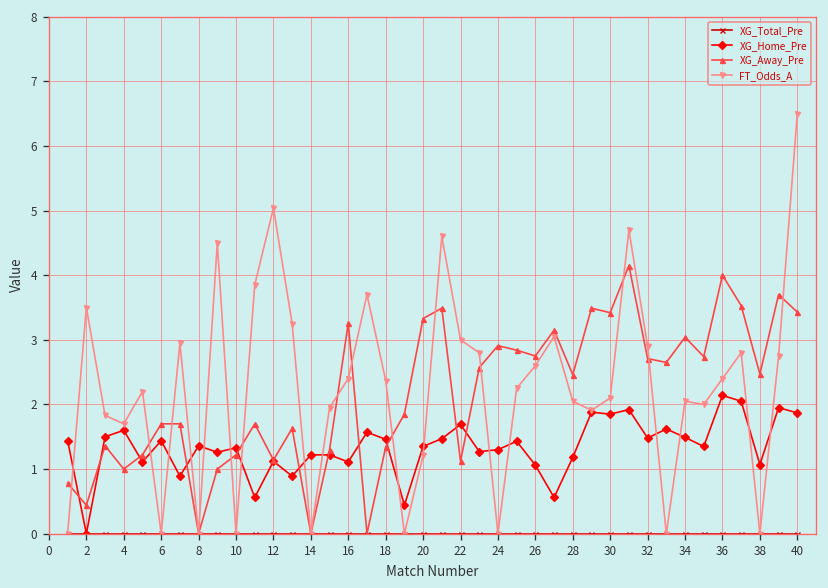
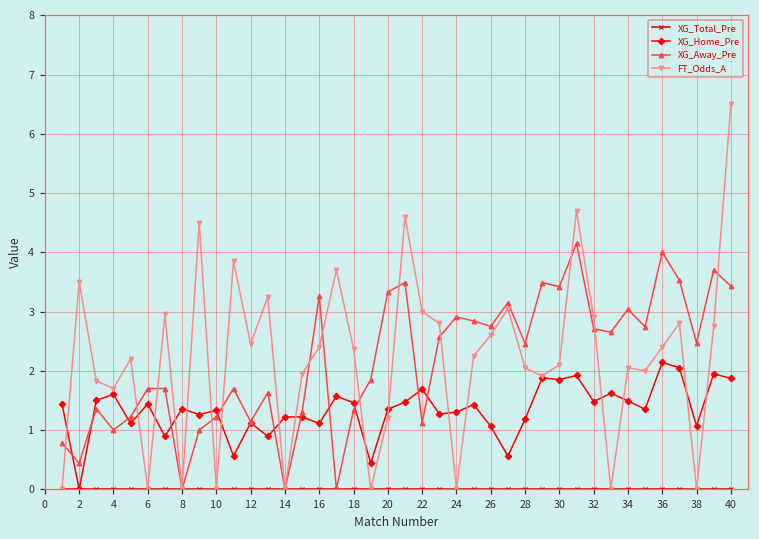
  {
    "XG_Away_Pre": {
      "2": 0.4,
      "4": 1.0,
      "6": 1.7,
      "10": 1.2,
      "16": 3.3,
      "18": 1.3,
      "20": 3.3,
      "22": 1.1,
      "24": 2.9,
      "26": 2.8,
      "28": 2.5,
      "30": 3.4,
      "32": 2.7,
      "34": 3.0,
      "36": 4.0,
      "38": 2.5,
      "40": 3.4
    },
    "FT_Odds_A": {
      "2": 3.5,
      "4": 1.7,
-     "12": 5.0,
+     "12": 2.5,
      "16": 2.4,
      "18": 2.4,
      "20": 1.2,
      "22": 3.0,
      "26": 2.6,
      "28": 2.1,
      "30": 2.1,
      "32": 2.9,
      "34": 2.1,
      "36": 2.4,
      "40": 6.5
    }
  }
